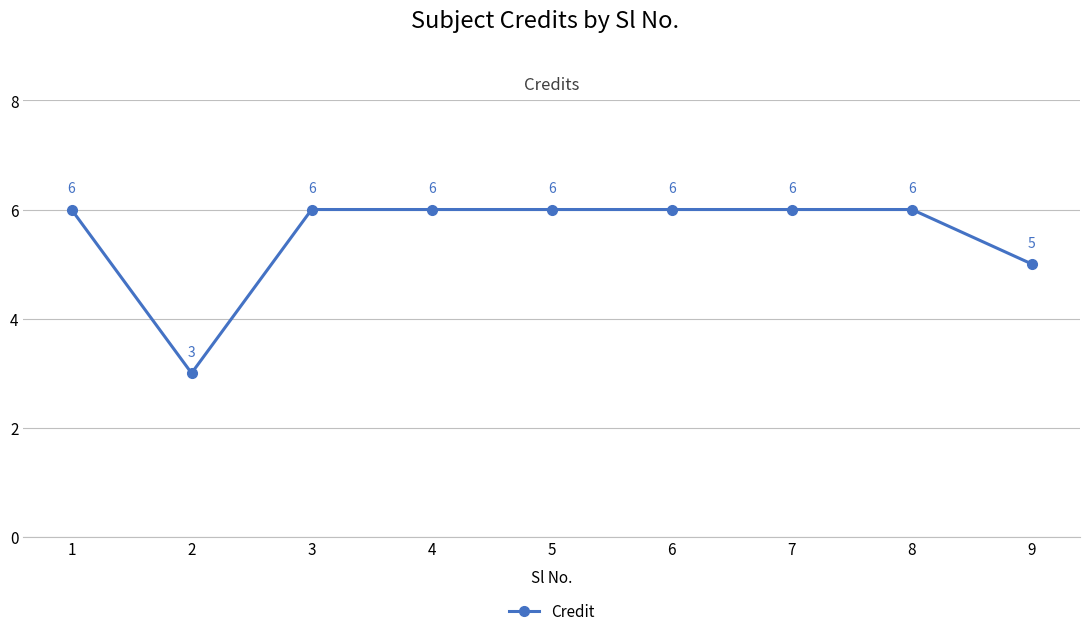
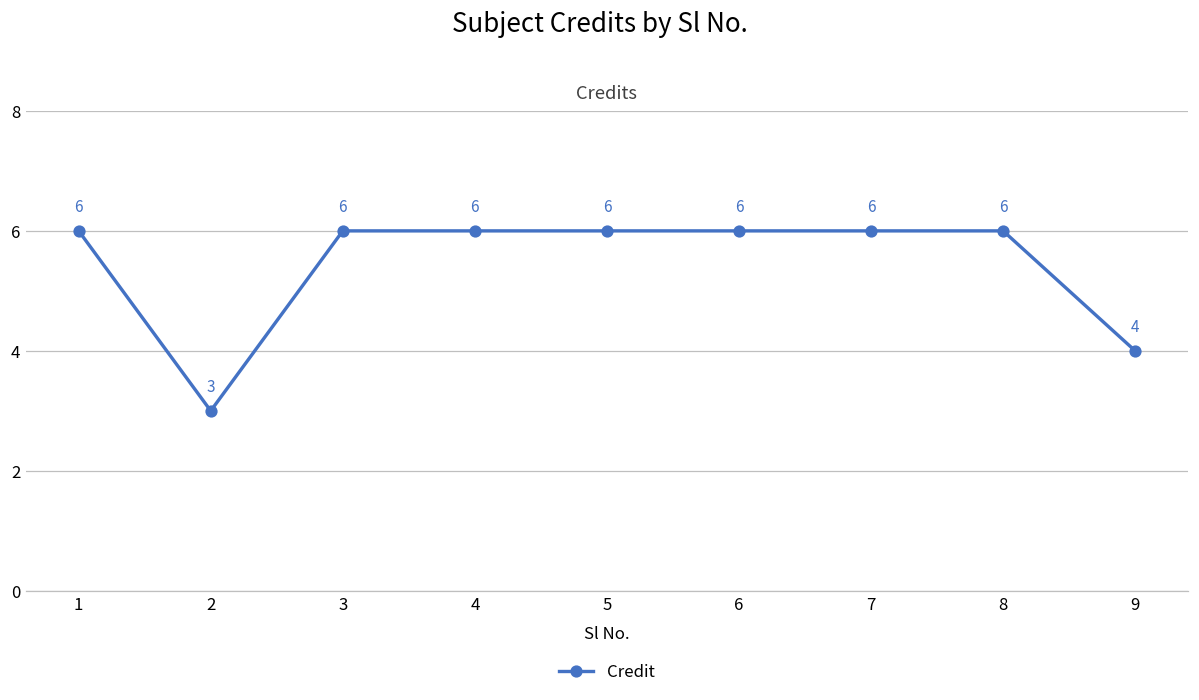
  {
    "1": 6,
    "2": 3,
    "3": 6,
    "4": 6,
    "5": 6,
    "6": 6,
    "7": 6,
    "8": 6,
-   "9": 5
+   "9": 4
  }
